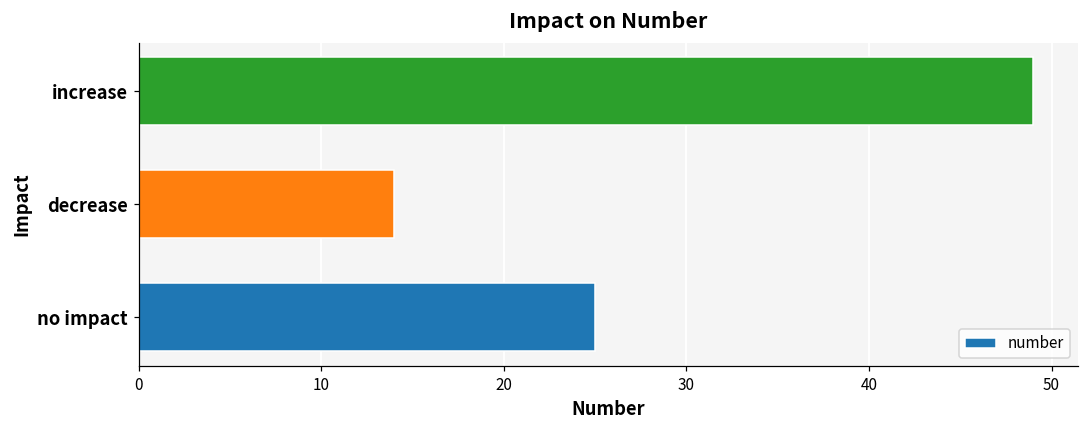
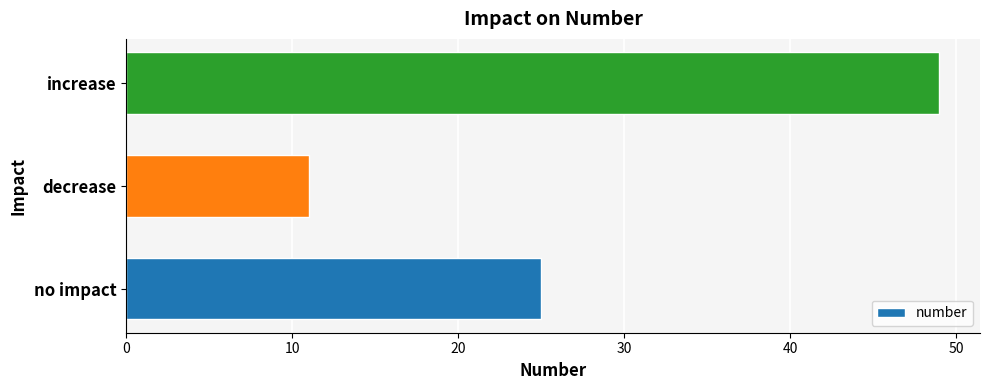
  {
    "increase": 49,
-   "decrease": 14,
+   "decrease": 11,
    "no impact": 25
  }
